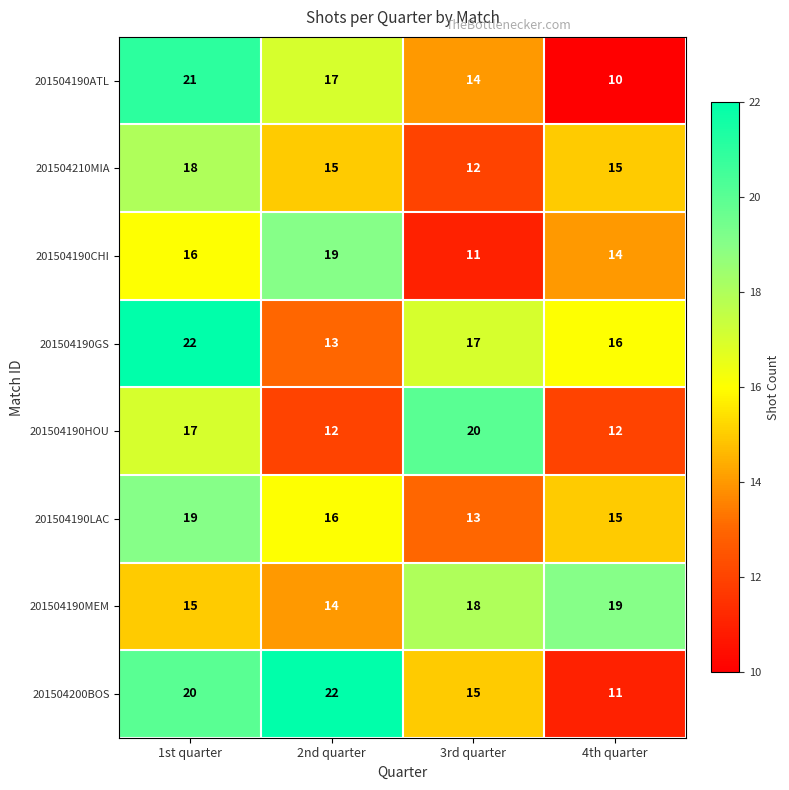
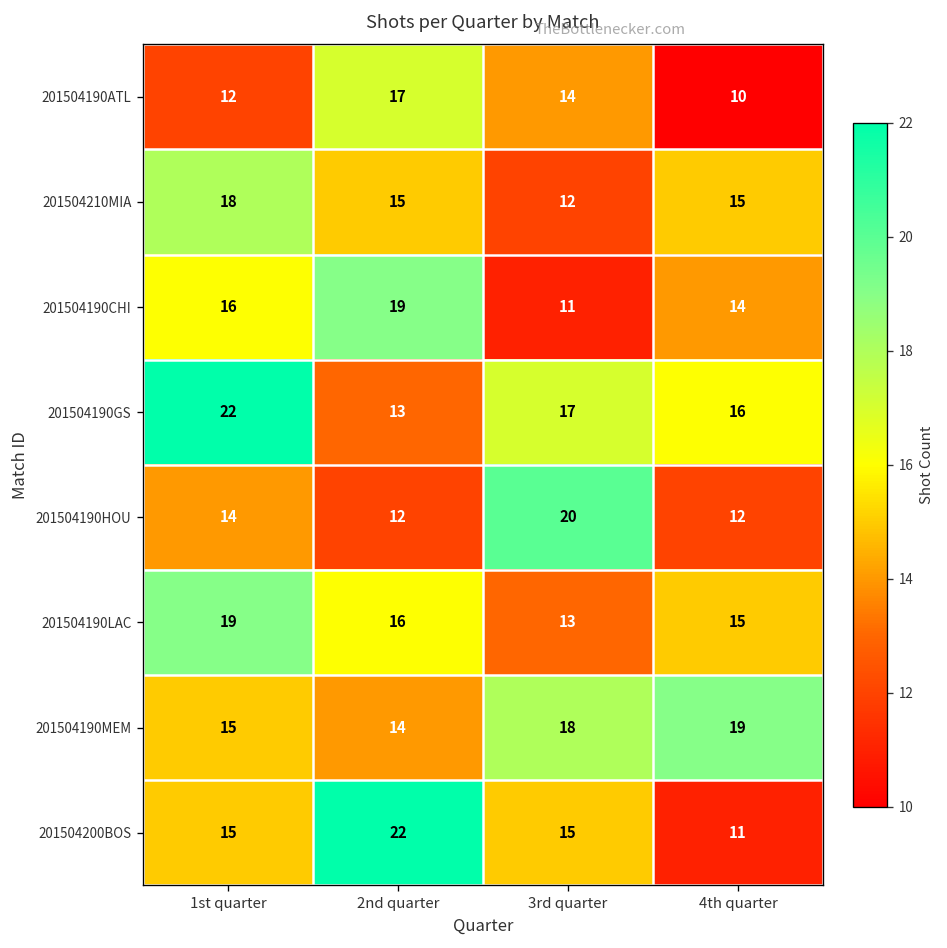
  {
    "201504190ATL": {
-     "1st quarter": 21,
+     "1st quarter": 12,
      "2nd quarter": 17,
      "3rd quarter": 14,
      "4th quarter": 10
    },
    "201504210MIA": {
      "1st quarter": 18,
      "2nd quarter": 15,
      "3rd quarter": 12,
      "4th quarter": 15
    },
    "201504190CHI": {
      "1st quarter": 16,
      "2nd quarter": 19,
      "3rd quarter": 11,
      "4th quarter": 14
    },
    "201504190GS": {
      "1st quarter": 22,
      "2nd quarter": 13,
      "3rd quarter": 17,
      "4th quarter": 16
    },
    "201504190HOU": {
-     "1st quarter": 17,
+     "1st quarter": 14,
      "2nd quarter": 12,
      "3rd quarter": 20,
      "4th quarter": 12
    },
    "201504190LAC": {
      "1st quarter": 19,
      "2nd quarter": 16,
      "3rd quarter": 13,
      "4th quarter": 15
    },
    "201504190MEM": {
      "1st quarter": 15,
      "2nd quarter": 14,
      "3rd quarter": 18,
      "4th quarter": 19
    },
    "201504200BOS": {
-     "1st quarter": 20,
+     "1st quarter": 15,
      "2nd quarter": 22,
      "3rd quarter": 15,
      "4th quarter": 11
    }
  }
